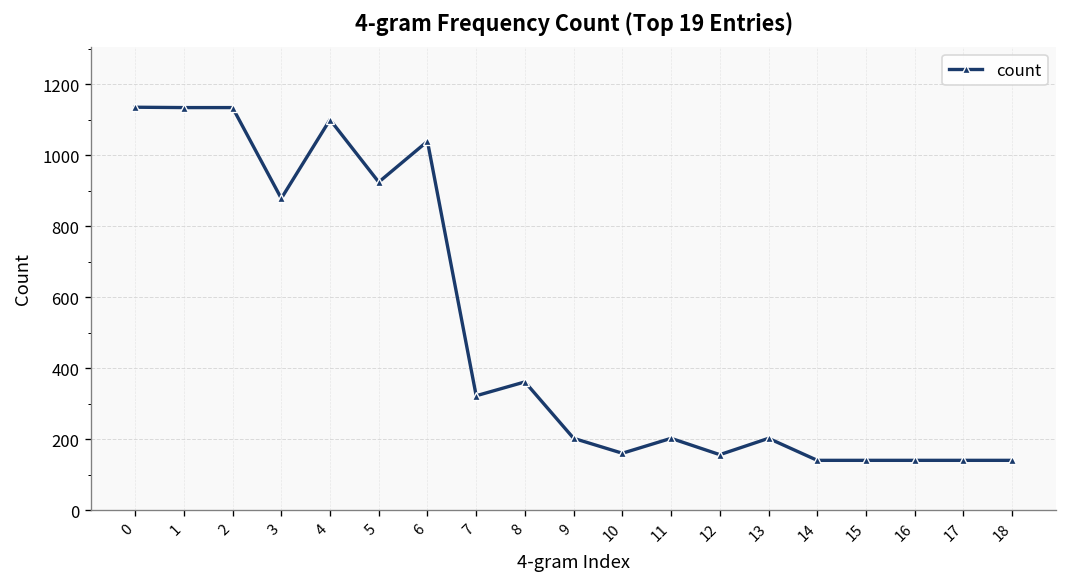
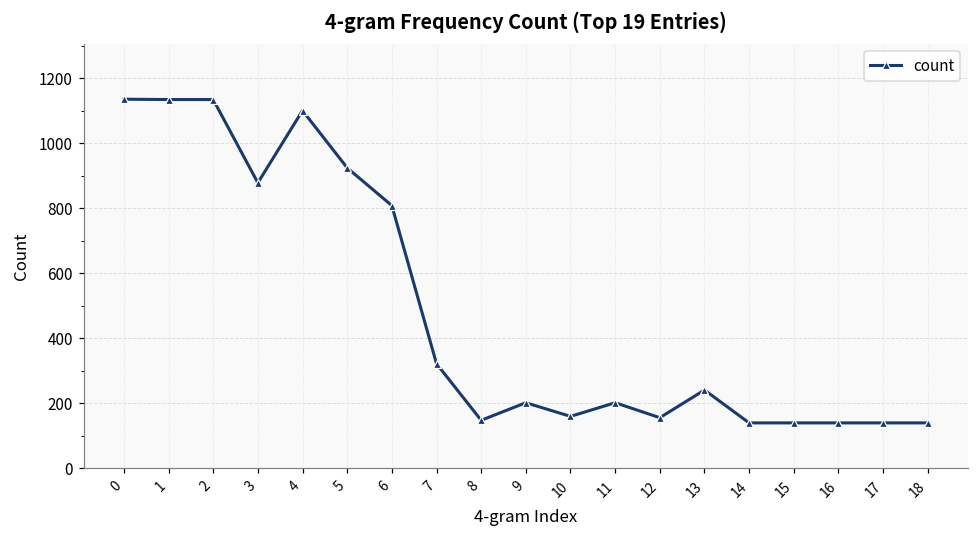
  {
    "0": 1140,
    "1": 1130,
    "2": 1130,
    "3": 880,
    "4": 1100,
    "5": 920,
-   "6": 1040,
+   "6": 810,
    "7": 320,
-   "8": 360,
+   "8": 150,
    "9": 200,
    "10": 160,
    "11": 200,
    "12": 160,
-   "13": 200,
+   "13": 240,
    "14": 140,
    "15": 140,
    "16": 140,
    "17": 140,
    "18": 140
  }
